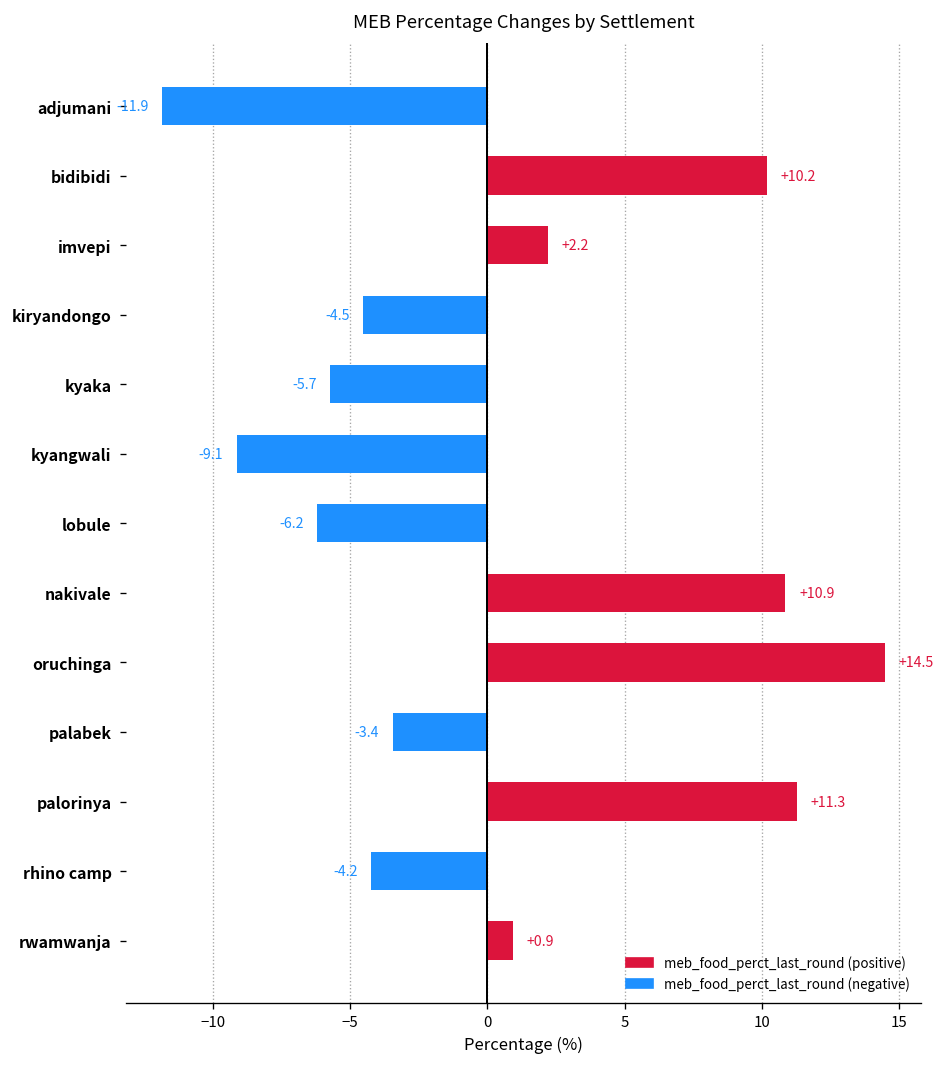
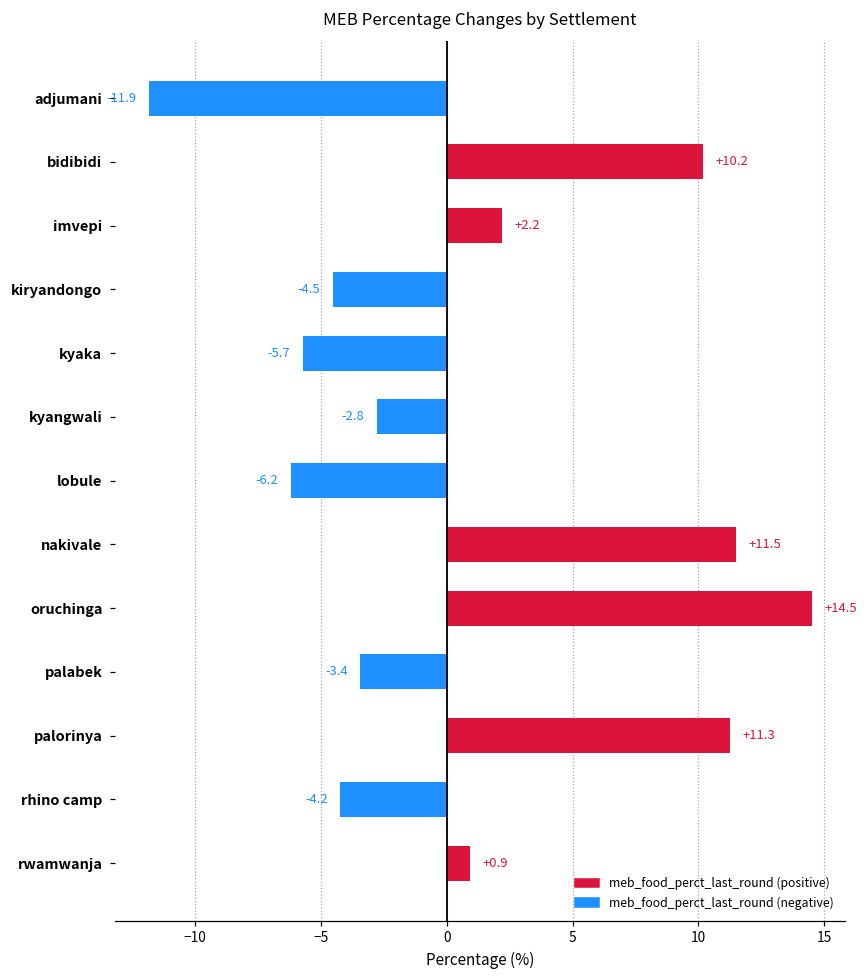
  {
    "adjumani": "-11.9",
    "bidibidi": "+10.2",
    "imvepi": "+2.2",
    "kiryandongo": "-4.5",
    "kyaka": "-5.7",
-   "kyangwali": "-9.1",
+   "kyangwali": "-2.8",
    "lobule": "-6.2",
-   "nakivale": "+10.9",
+   "nakivale": "+11.5",
    "oruchinga": "+14.5",
    "palabek": "-3.4",
    "palorinya": "+11.3",
    "rhino camp": "-4.2",
    "rwamwanja": "+0.9"
  }
